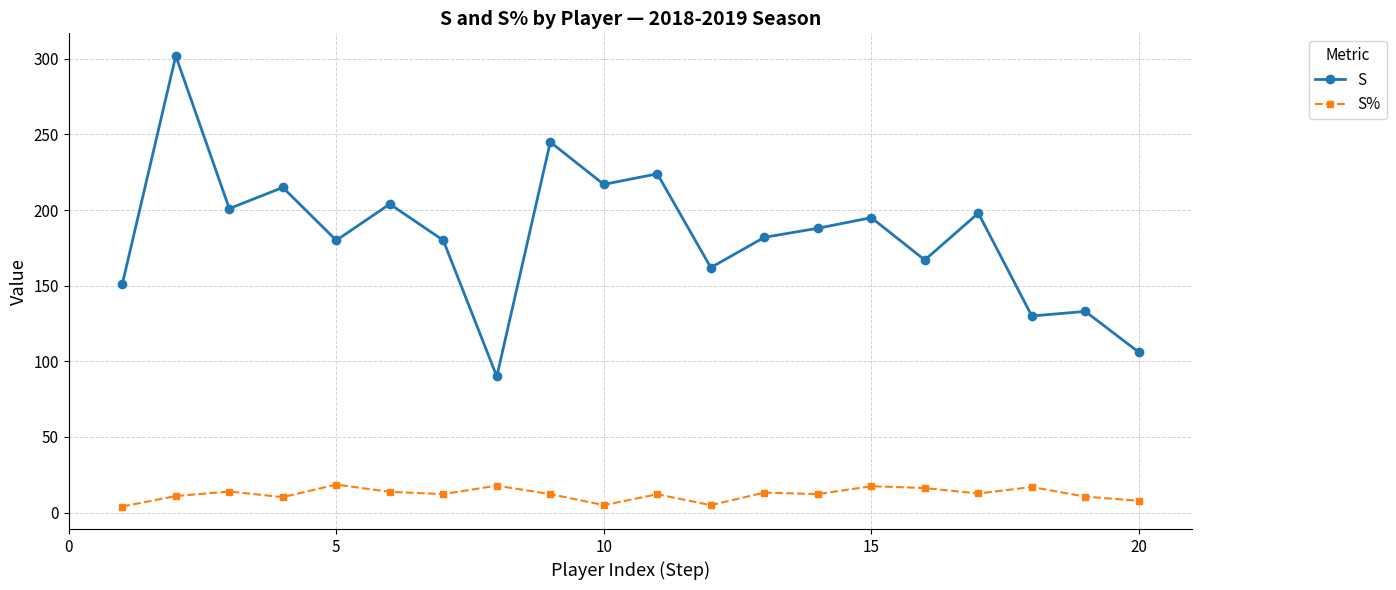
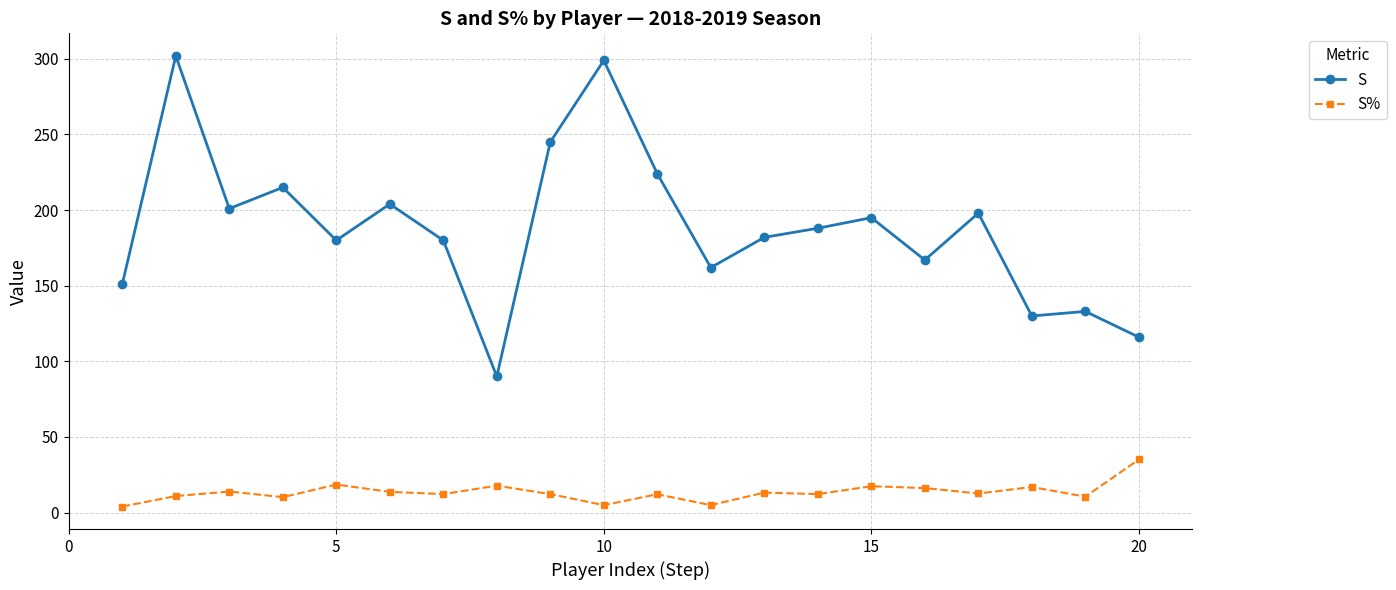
  {
    "S": {
      "5": 180,
-     "10": 217,
+     "10": 299,
      "15": 195,
-     "20": 106
+     "20": 116
    },
    "S%": {
      "5": 19,
      "10": 5,
      "15": 17,
-     "20": 8
+     "20": 35
    }
  }
